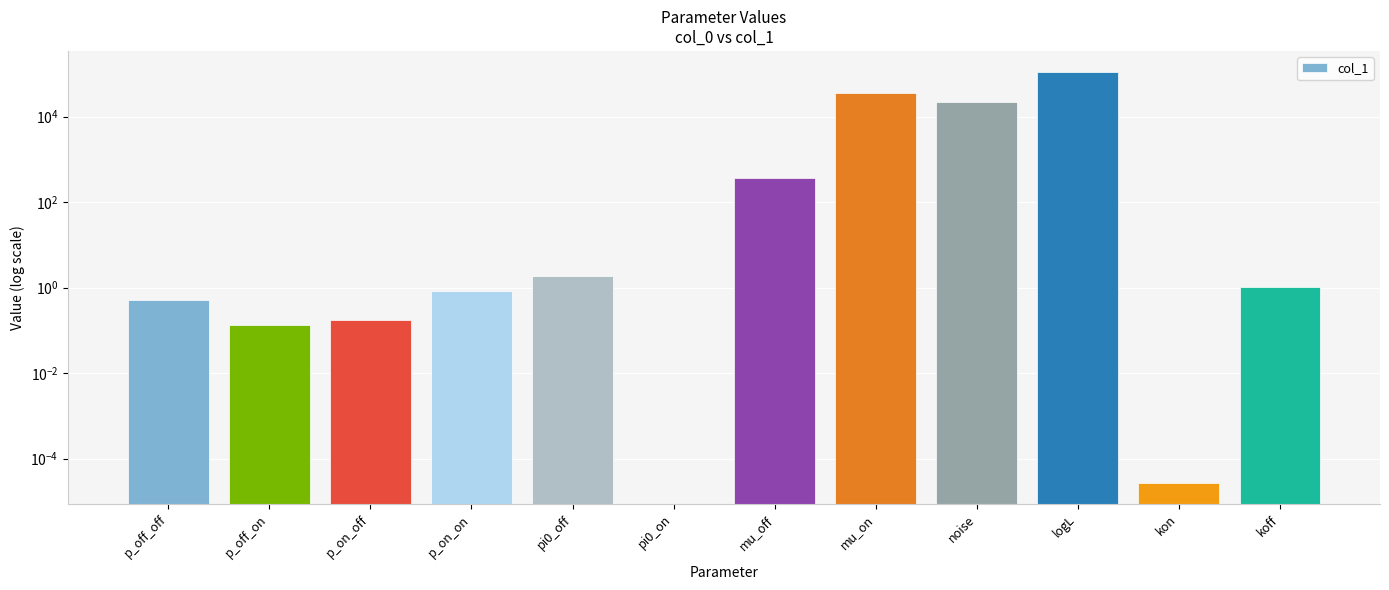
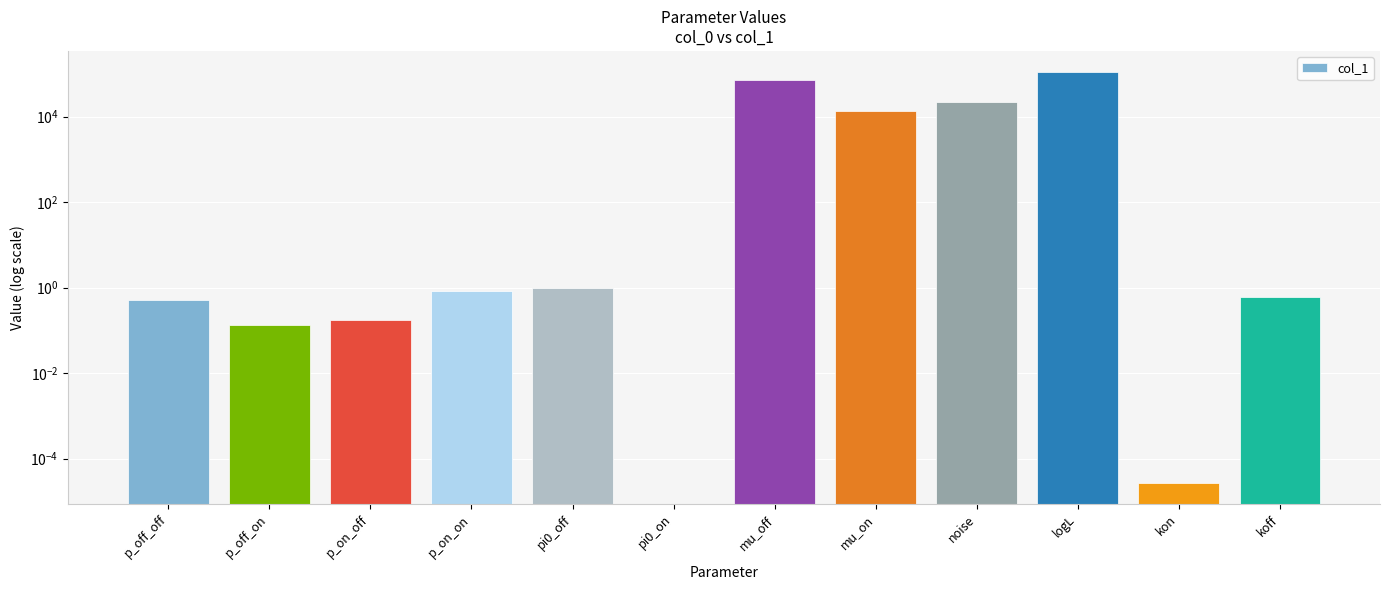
  {
    "p_off_off": 0.5,
    "p_off_on": 0.13,
    "p_on_off": 0.2,
    "p_on_on": 0.8,
-   "pi0_off": 2,
-   "mu_off": 400,
-   "mu_on": 30000,
+   "pi0_off": 1.0,
+   "mu_off": 70000,
+   "mu_on": 14000,
    "noise": 20000,
    "logL": 110000,
    "kon": 0.00003,
-   "koff": 1.0
+   "koff": 0.6
  }
